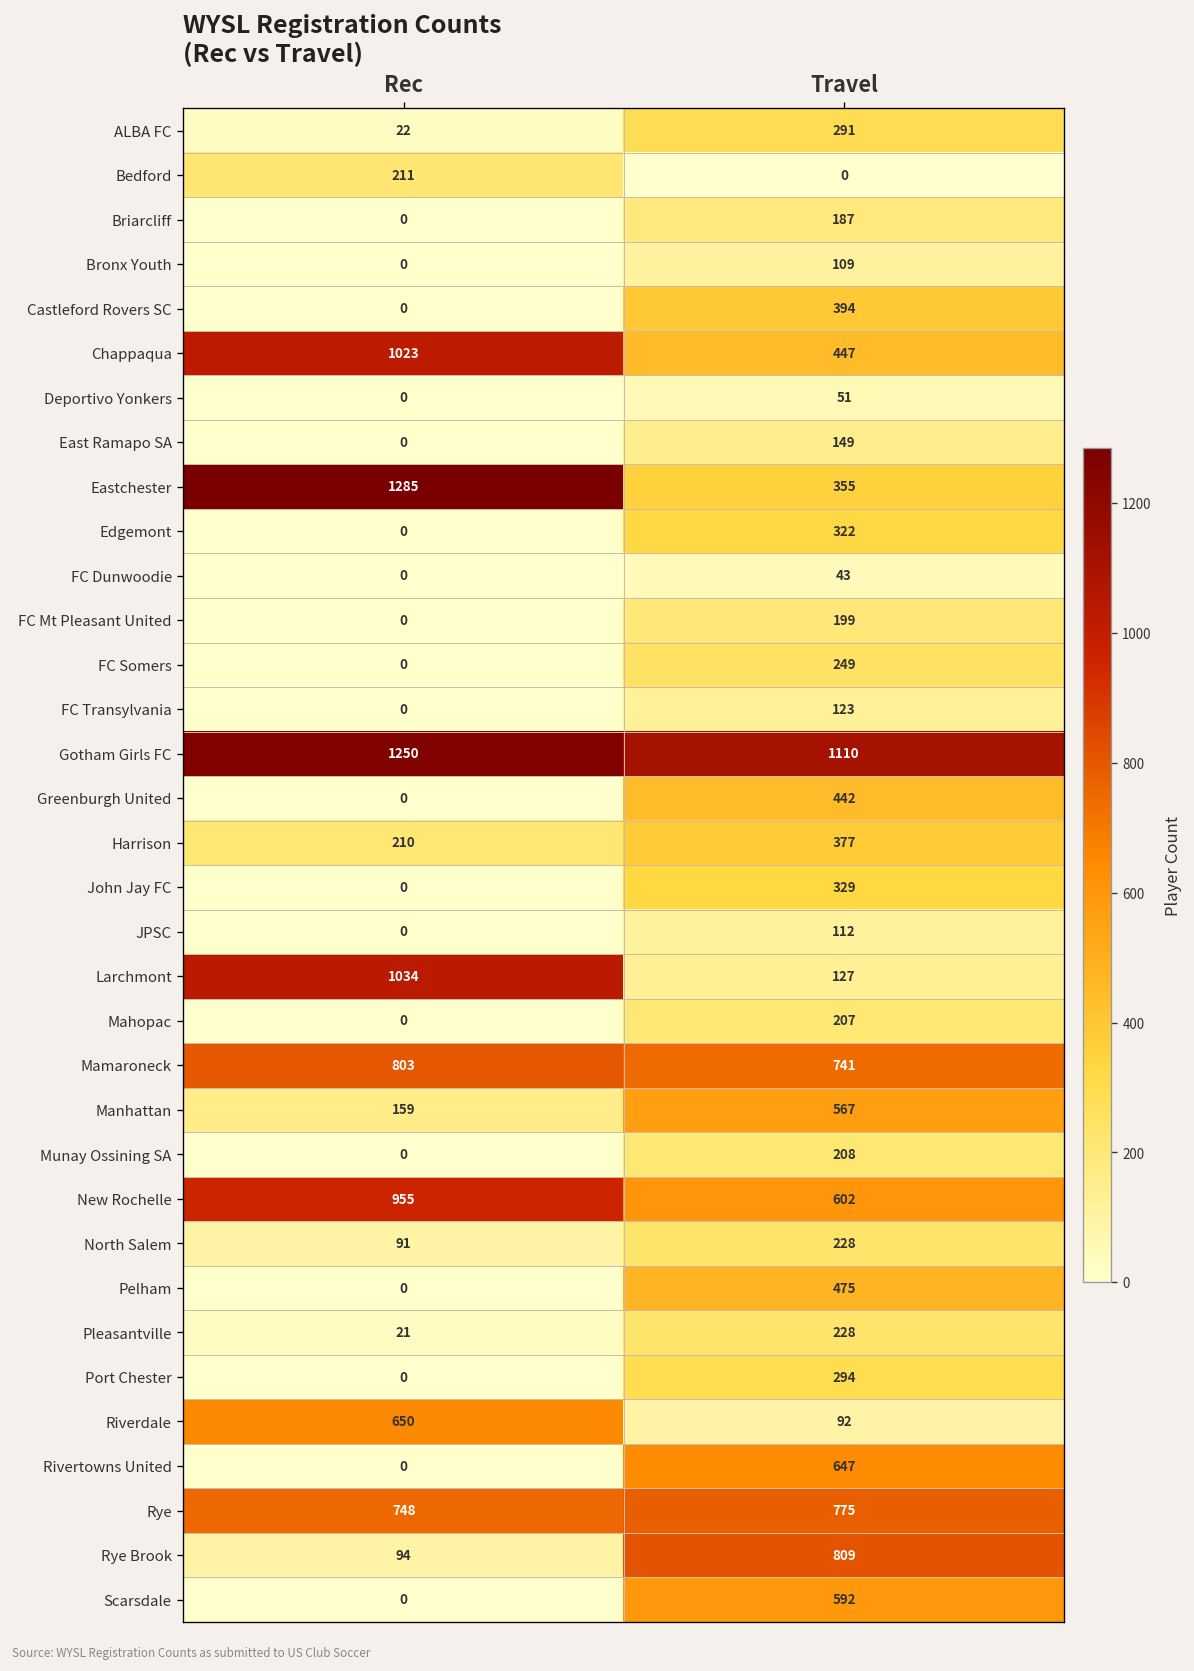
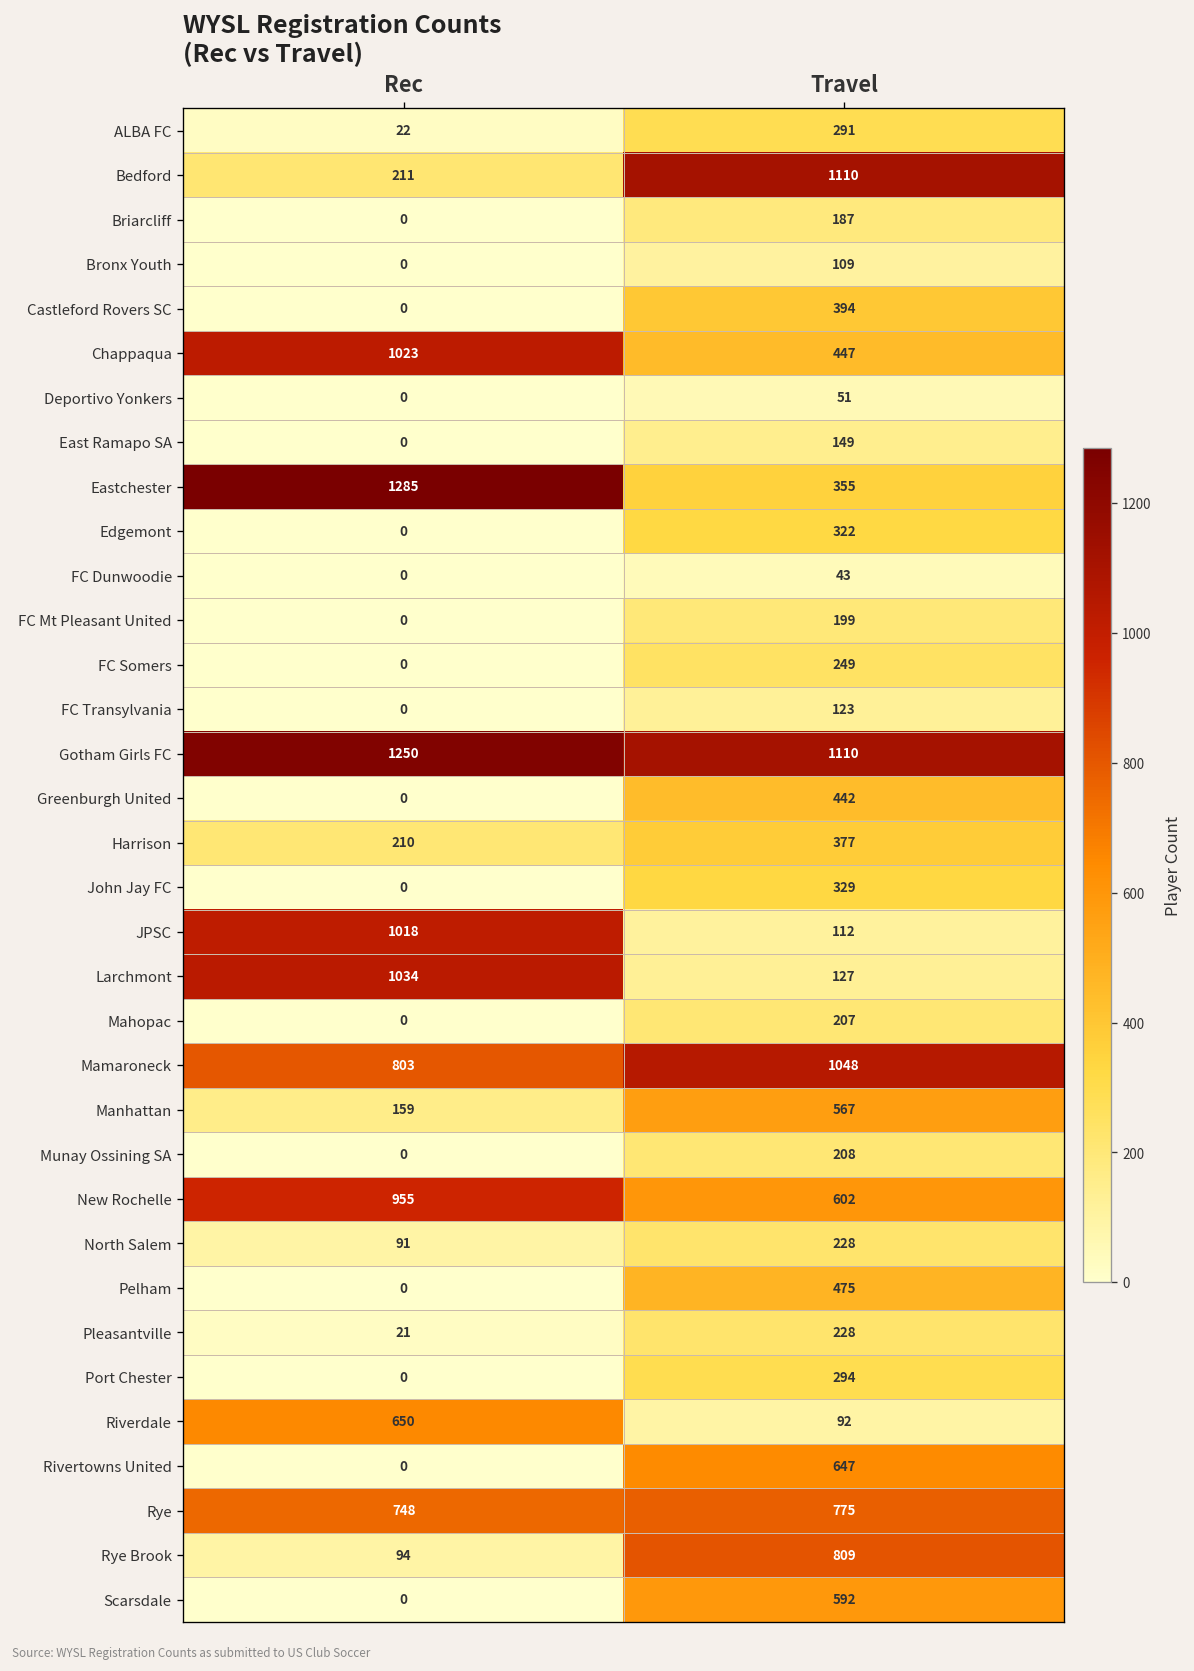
  {
    "ALBA FC": {
      "Rec": 22,
      "Travel": 291
    },
    "Bedford": {
      "Rec": 211,
-     "Travel": 0
+     "Travel": 1110
    },
    "Briarcliff": {
      "Rec": 0,
      "Travel": 187
    },
    "Bronx Youth": {
      "Rec": 0,
      "Travel": 109
    },
    "Castleford Rovers SC": {
      "Rec": 0,
      "Travel": 394
    },
    "Chappaqua": {
      "Rec": 1023,
      "Travel": 447
    },
    "Deportivo Yonkers": {
      "Rec": 0,
      "Travel": 51
    },
    "East Ramapo SA": {
      "Rec": 0,
      "Travel": 149
    },
    "Eastchester": {
      "Rec": 1285,
      "Travel": 355
    },
    "Edgemont": {
      "Rec": 0,
      "Travel": 322
    },
    "FC Dunwoodie": {
      "Rec": 0,
      "Travel": 43
    },
    "FC Mt Pleasant United": {
      "Rec": 0,
      "Travel": 199
    },
    "FC Somers": {
      "Rec": 0,
      "Travel": 249
    },
    "FC Transylvania": {
      "Rec": 0,
      "Travel": 123
    },
    "Gotham Girls FC": {
      "Rec": 1250,
      "Travel": 1110
    },
    "Greenburgh United": {
      "Rec": 0,
      "Travel": 442
    },
    "Harrison": {
      "Rec": 210,
      "Travel": 377
    },
    "John Jay FC": {
      "Rec": 0,
      "Travel": 329
    },
    "JPSC": {
-     "Rec": 0,
+     "Rec": 1018,
      "Travel": 112
    },
    "Larchmont": {
      "Rec": 1034,
      "Travel": 127
    },
    "Mahopac": {
      "Rec": 0,
      "Travel": 207
    },
    "Mamaroneck": {
      "Rec": 803,
-     "Travel": 741
+     "Travel": 1048
    },
    "Manhattan": {
      "Rec": 159,
      "Travel": 567
    },
    "Munay Ossining SA": {
      "Rec": 0,
      "Travel": 208
    },
    "New Rochelle": {
      "Rec": 955,
      "Travel": 602
    },
    "North Salem": {
      "Rec": 91,
      "Travel": 228
    },
    "Pelham": {
      "Rec": 0,
      "Travel": 475
    },
    "Pleasantville": {
      "Rec": 21,
      "Travel": 228
    },
    "Port Chester": {
      "Rec": 0,
      "Travel": 294
    },
    "Riverdale": {
      "Rec": 650,
      "Travel": 92
    },
    "Rivertowns United": {
      "Rec": 0,
      "Travel": 647
    },
    "Rye": {
      "Rec": 748,
      "Travel": 775
    },
    "Rye Brook": {
      "Rec": 94,
      "Travel": 809
    },
    "Scarsdale": {
      "Rec": 0,
      "Travel": 592
    }
  }
